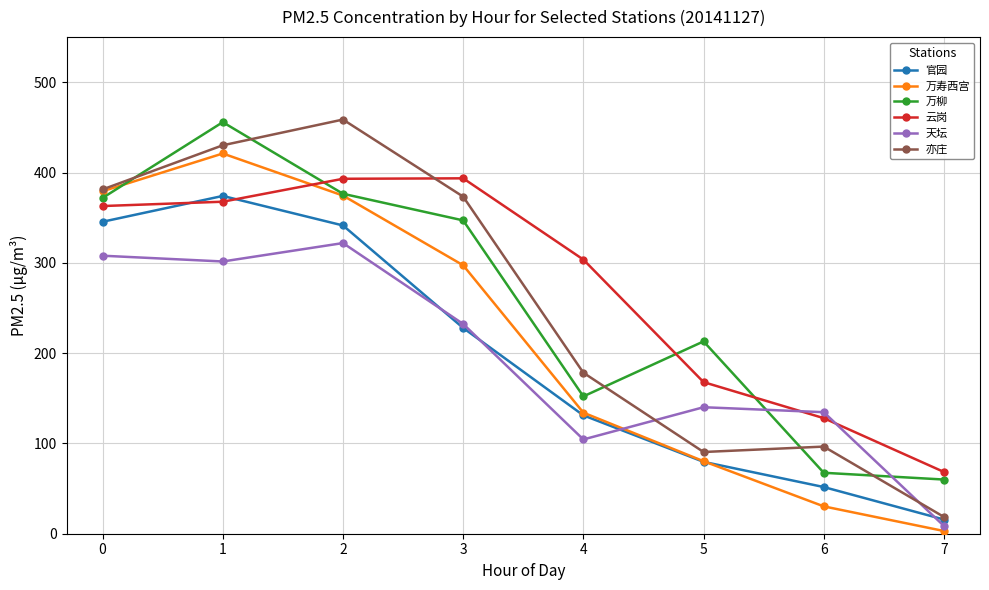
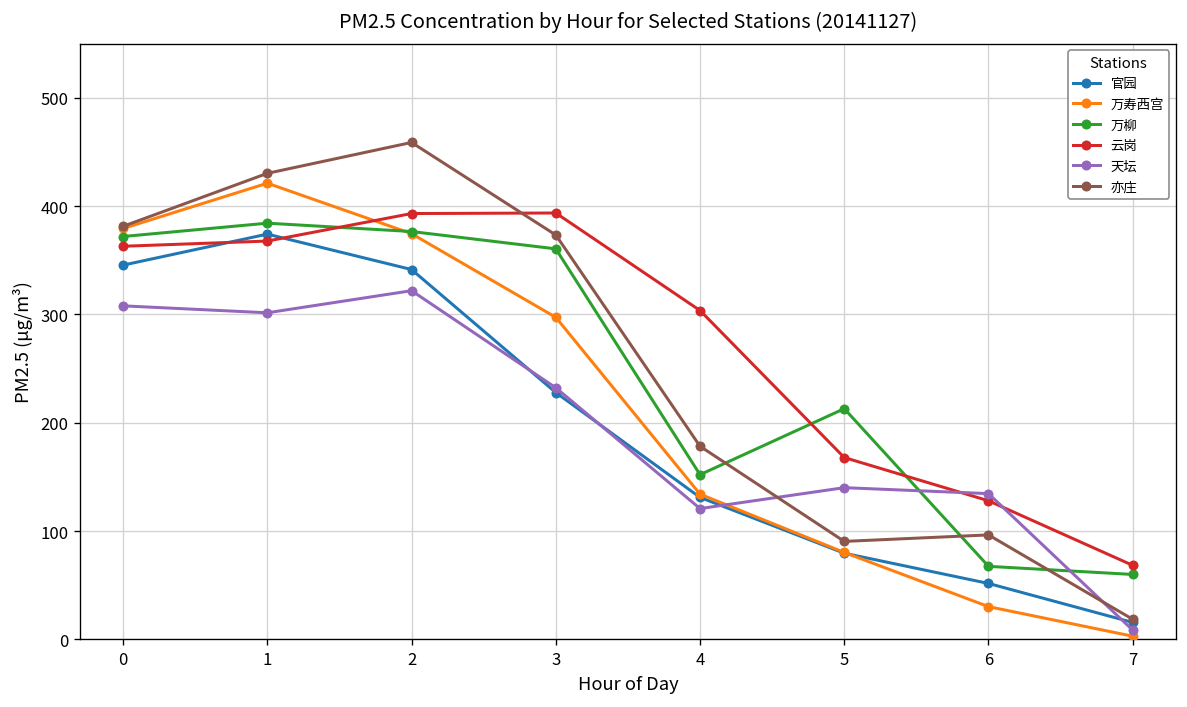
  {
    "官园": {
      "0": 350,
      "1": 370,
      "2": 340,
      "3": 230,
      "4": 130,
      "6": 50,
      "7": 20
    },
    "万寿西宫": {
      "1": 420,
      "3": 300,
      "4": 130,
      "6": 30,
      "7": 0
    },
    "万柳": {
      "0": 370,
-     "1": 460,
-     "3": 350,
+     "1": 380,
+     "3": 360,
      "4": 150,
      "5": 210,
      "6": 70,
      "7": 60
    },
    "云岗": {
      "0": 360,
      "1": 370,
      "2": 390,
      "3": 390,
      "4": 300,
      "5": 170,
      "6": 130,
      "7": 70
    },
    "天坛": {
      "0": 310,
      "1": 300,
      "2": 320,
      "3": 230,
-     "4": 100,
+     "4": 120,
      "5": 140,
      "6": 130,
      "7": 10
    },
    "亦庄": {
      "1": 430,
      "2": 460,
      "3": 370,
      "4": 180,
      "5": 90,
      "6": 100,
      "7": 20
    }
  }
